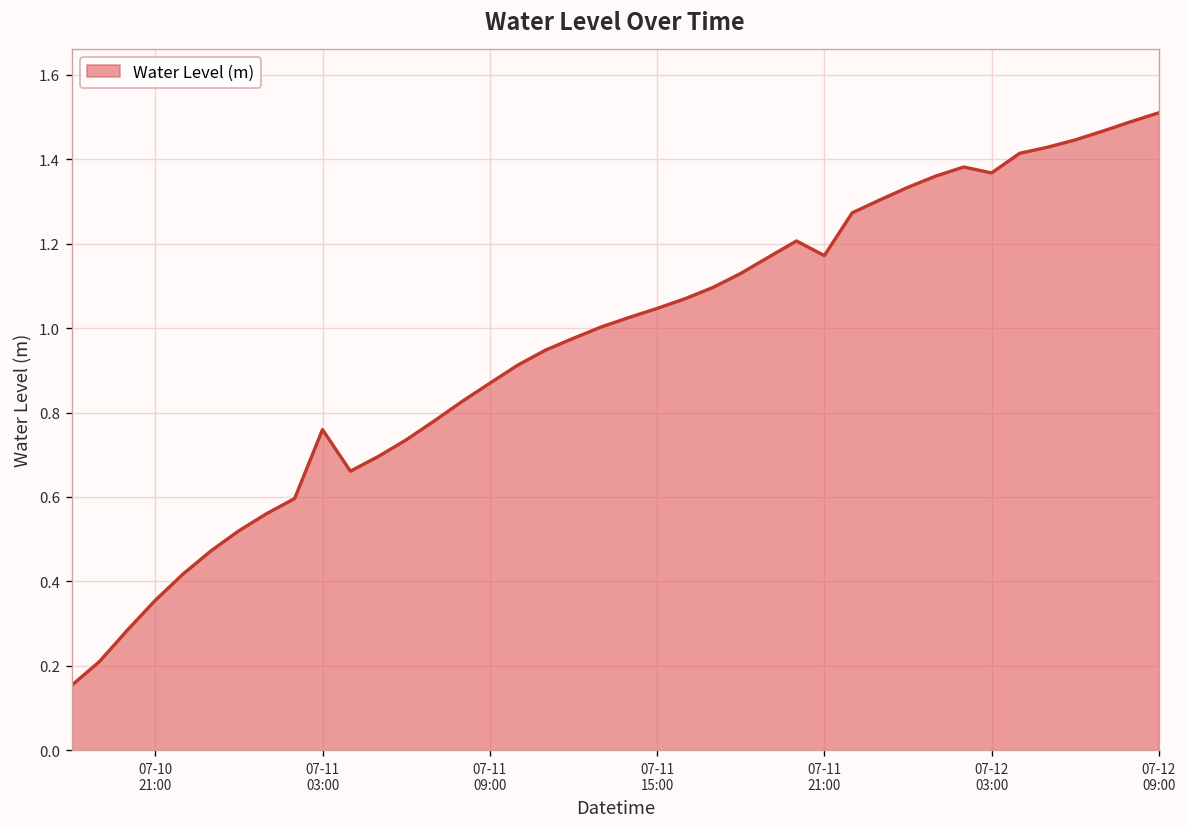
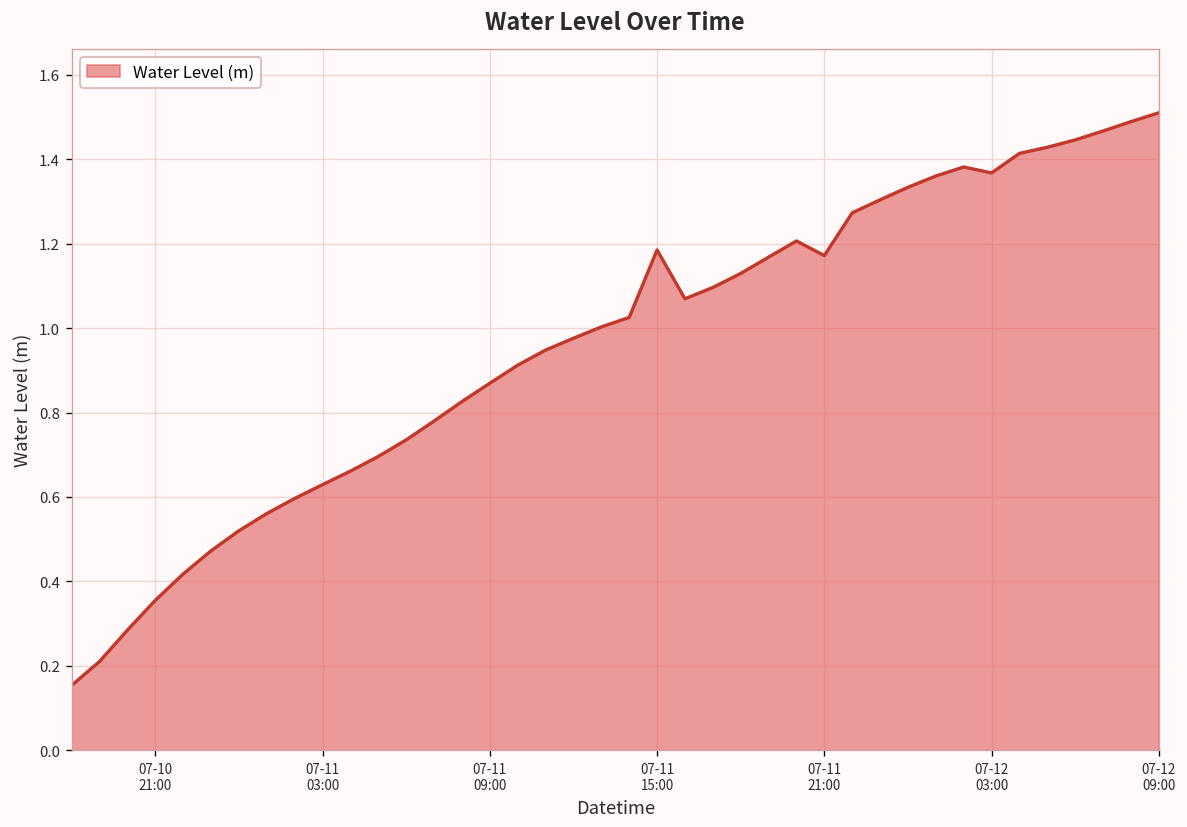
  {
    "07-10 21:00": 0.36,
-   "07-11 03:00": 0.76,
+   "07-11 03:00": 0.63,
    "07-11 09:00": 0.87,
-   "07-11 15:00": 1.05,
+   "07-11 15:00": 1.18,
    "07-11 21:00": 1.17,
    "07-12 03:00": 1.37,
    "07-12 09:00": 1.51
  }
